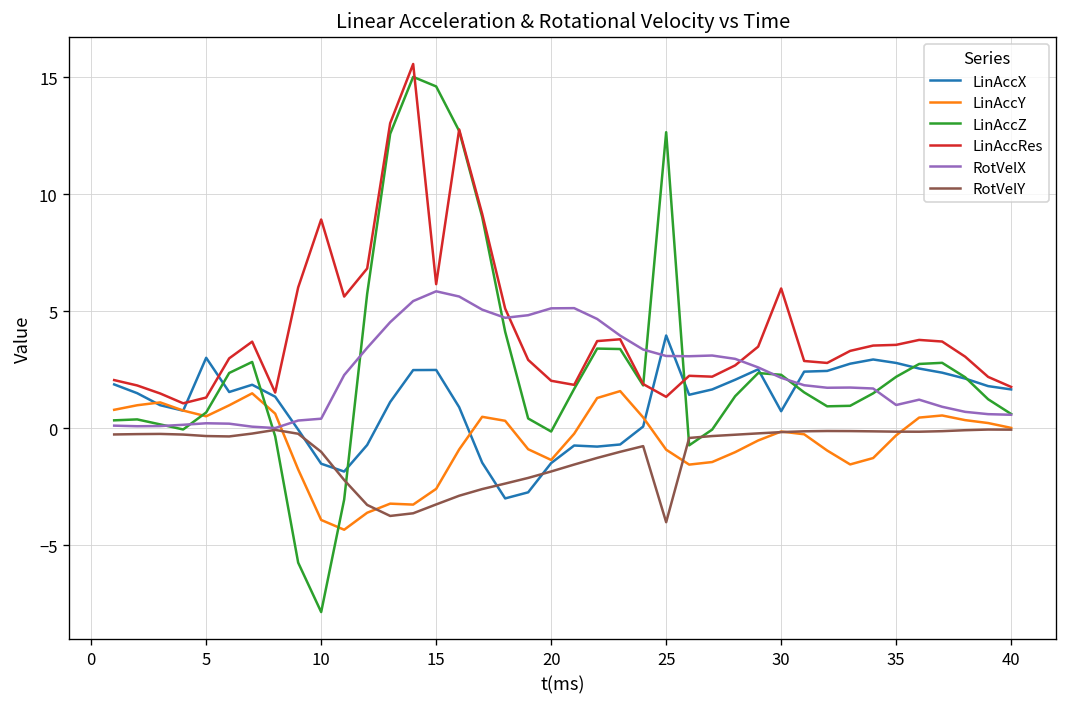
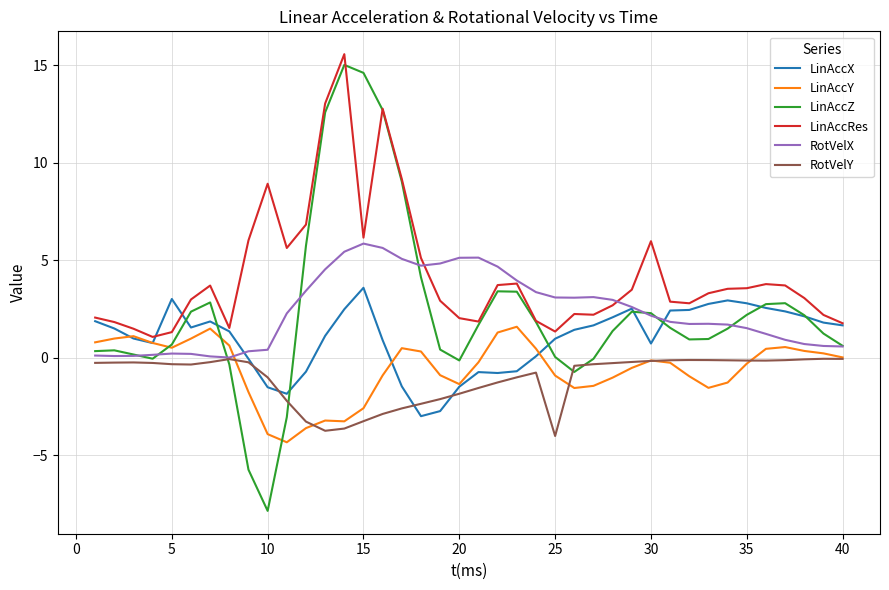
  {
    "LinAccX": {
      "5": 3.0,
      "10": -1.5,
-     "15": 2.5,
+     "15": 3.6,
      "20": -1.5,
-     "25": 4.0,
+     "25": 1.0,
      "30": 0.7,
      "35": 2.8
    },
    "LinAccY": {
      "5": 0.5,
      "10": -3.9,
      "15": -2.6,
      "20": -1.4,
      "25": -0.9,
      "35": -0.3
    },
    "LinAccZ": {
      "5": 0.7,
      "10": -7.9,
      "15": 14.6,
      "20": -0.1,
-     "25": 12.6,
+     "25": 0.0,
      "35": 2.2
    },
    "LinAccRes": {
      "5": 1.3,
      "10": 8.9,
      "15": 6.2,
      "20": 2.0,
      "25": 1.3,
      "30": 6.0,
      "35": 3.6
    },
    "RotVelX": {
      "5": 0.2,
      "10": 0.4,
      "15": 5.8,
      "20": 5.1,
      "25": 3.1,
-     "35": 1.0
+     "35": 1.5
    },
    "RotVelY": {
      "5": -0.3,
      "10": -1.0,
      "15": -3.3,
      "20": -1.9,
      "25": -4.0,
      "35": -0.2
    }
  }
